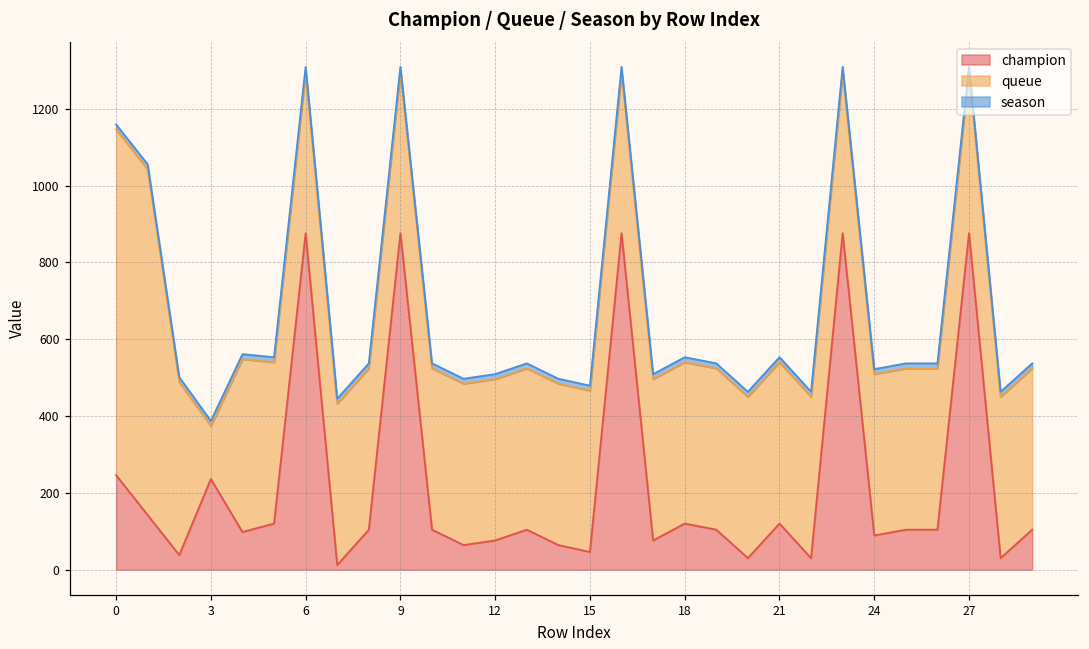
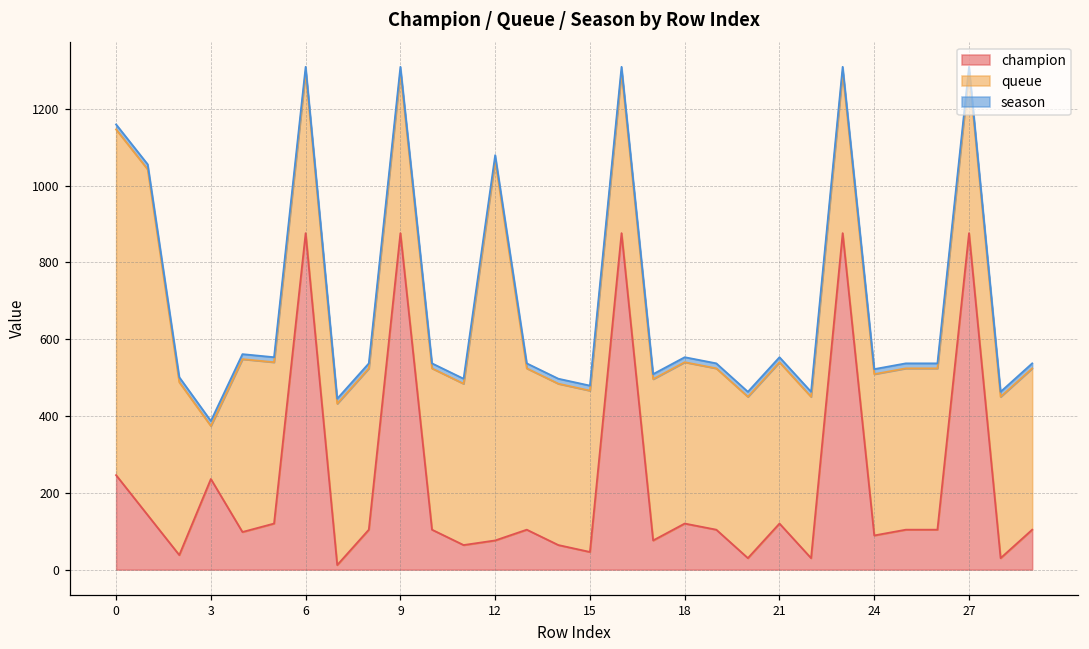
  {
    "champion": {
      "0": 250,
      "3": 240,
      "6": 880,
      "9": 880,
      "12": 80,
      "15": 50,
      "18": 120,
      "21": 120,
      "24": 90,
      "27": 880
    },
    "queue": {
      "0": 900,
      "3": 140,
      "6": 420,
      "9": 420,
-     "12": 420,
+     "12": 990,
      "15": 420,
      "18": 420,
      "21": 420,
      "24": 420
    },
    "season": {
      "0": 10,
      "3": 10,
      "6": 10,
      "9": 10,
      "12": 10,
      "15": 10,
      "18": 10,
      "21": 10,
      "24": 10
    }
  }
